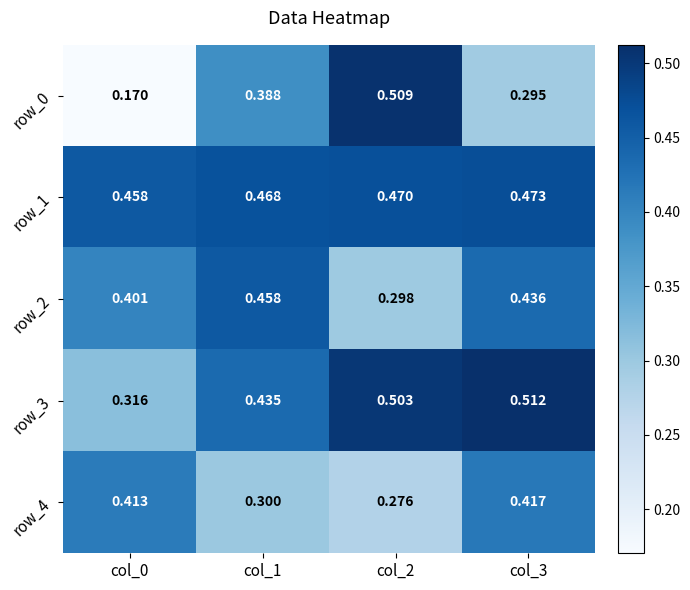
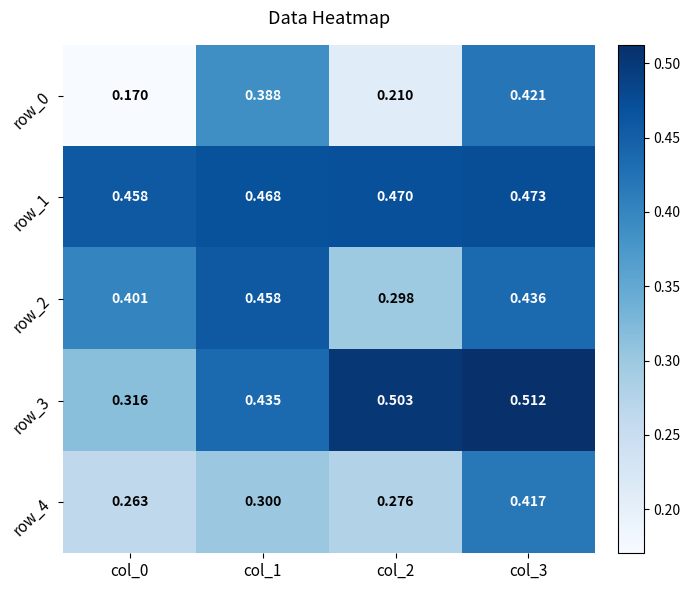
  {
    "row_0": {
      "col_0": 0.170,
      "col_1": 0.388,
-     "col_2": 0.509,
-     "col_3": 0.295
+     "col_2": 0.210,
+     "col_3": 0.421
    },
    "row_1": {
      "col_0": 0.458,
      "col_1": 0.468,
      "col_2": 0.470,
      "col_3": 0.473
    },
    "row_2": {
      "col_0": 0.401,
      "col_1": 0.458,
      "col_2": 0.298,
      "col_3": 0.436
    },
    "row_3": {
      "col_0": 0.316,
      "col_1": 0.435,
      "col_2": 0.503,
      "col_3": 0.512
    },
    "row_4": {
-     "col_0": 0.413,
+     "col_0": 0.263,
      "col_1": 0.300,
      "col_2": 0.276,
      "col_3": 0.417
    }
  }
